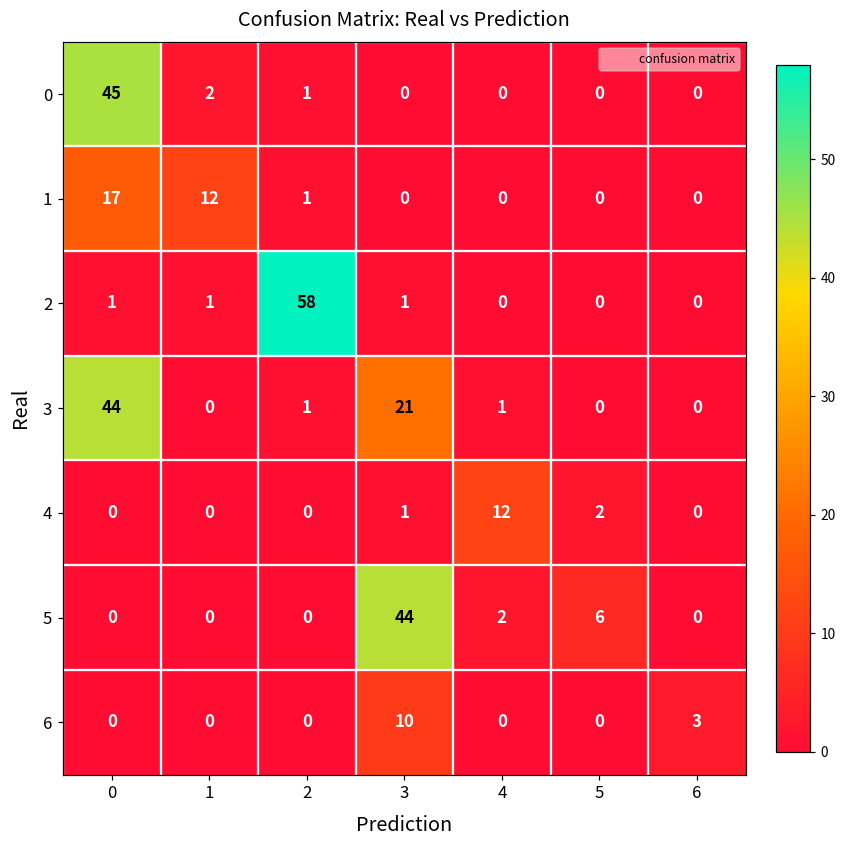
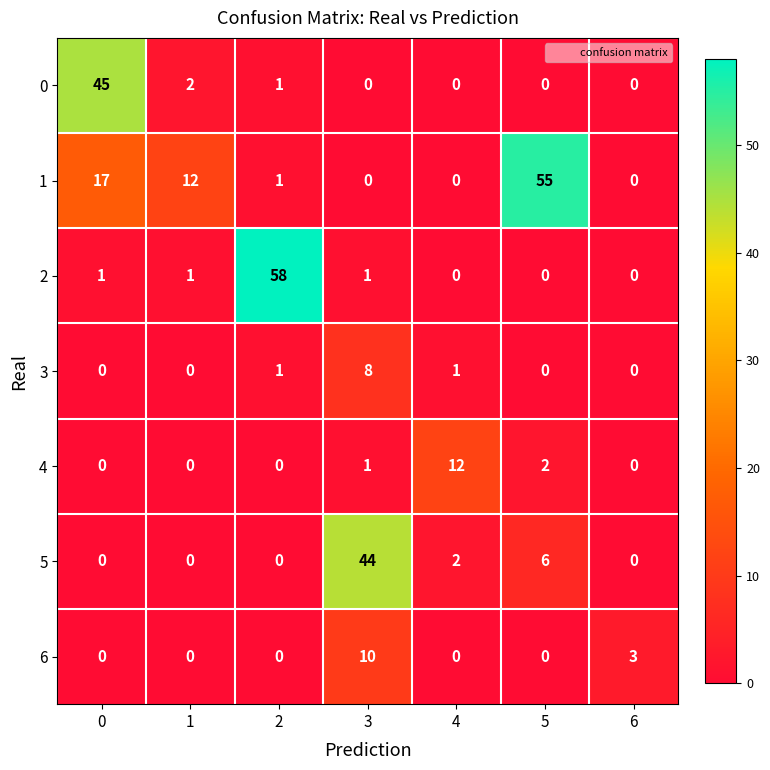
  {
    "0": {
      "0": 45,
      "1": 2,
      "2": 1,
      "3": 0,
      "4": 0,
      "5": 0,
      "6": 0
    },
    "1": {
      "0": 17,
      "1": 12,
      "2": 1,
      "3": 0,
      "4": 0,
-     "5": 0,
+     "5": 55,
      "6": 0
    },
    "2": {
      "0": 1,
      "1": 1,
      "2": 58,
      "3": 1,
      "4": 0,
      "5": 0,
      "6": 0
    },
    "3": {
-     "0": 44,
+     "0": 0,
      "1": 0,
      "2": 1,
-     "3": 21,
+     "3": 8,
      "4": 1,
      "5": 0,
      "6": 0
    },
    "4": {
      "0": 0,
      "1": 0,
      "2": 0,
      "3": 1,
      "4": 12,
      "5": 2,
      "6": 0
    },
    "5": {
      "0": 0,
      "1": 0,
      "2": 0,
      "3": 44,
      "4": 2,
      "5": 6,
      "6": 0
    },
    "6": {
      "0": 0,
      "1": 0,
      "2": 0,
      "3": 10,
      "4": 0,
      "5": 0,
      "6": 3
    }
  }
